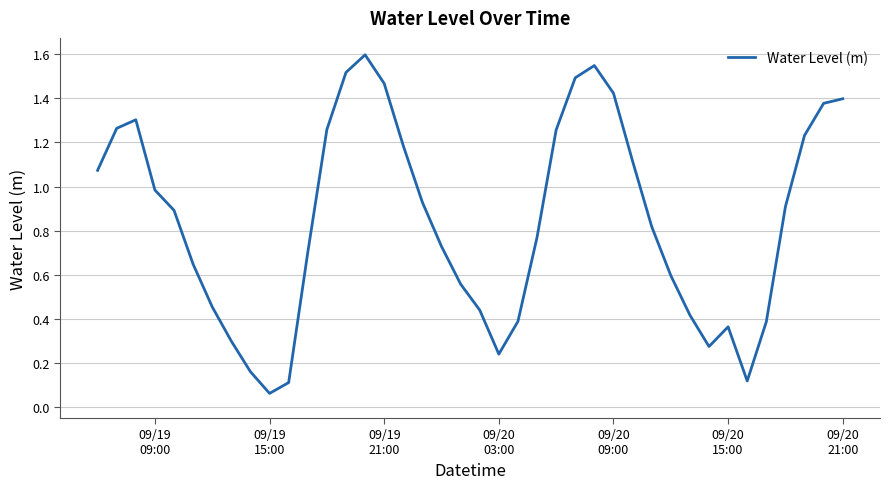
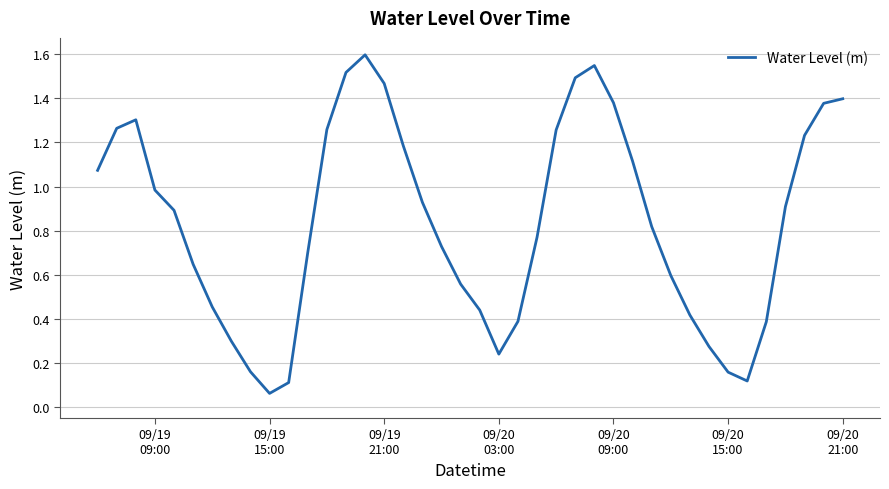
  {
    "09/19 09:00": 0.98,
    "09/19 15:00": 0.06,
    "09/19 21:00": 1.47,
    "09/20 03:00": 0.24,
-   "09/20 09:00": 1.42,
-   "09/20 15:00": 0.36,
+   "09/20 09:00": 1.38,
+   "09/20 15:00": 0.16,
    "09/20 21:00": 1.40
  }
